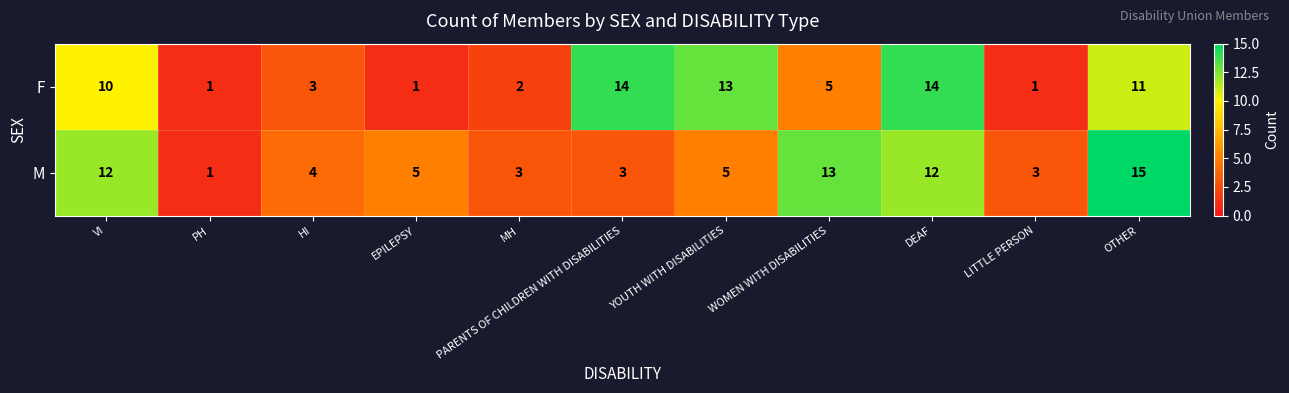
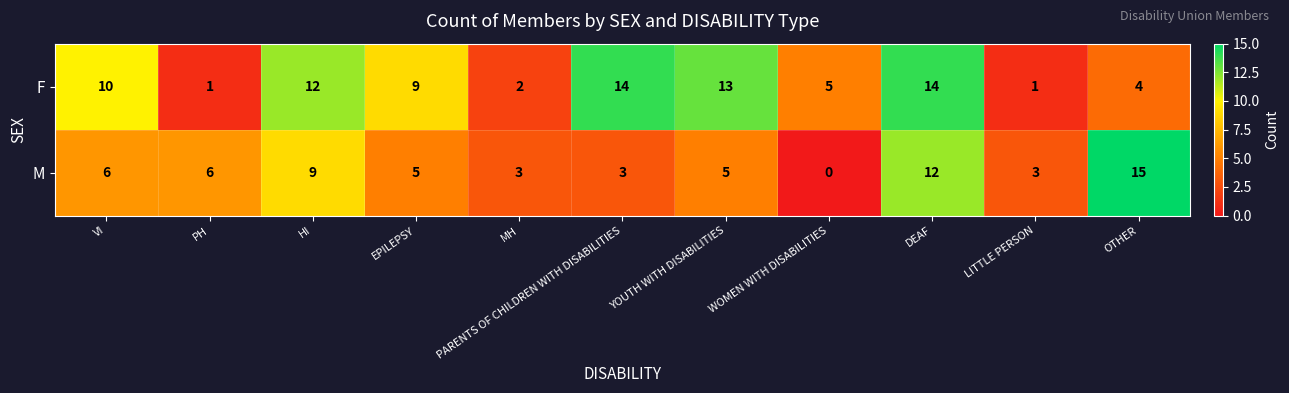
  {
    "F": {
      "VI": 10,
      "PH": 1,
-     "HI": 3,
-     "EPILEPSY": 1,
+     "HI": 12,
+     "EPILEPSY": 9,
      "MH": 2,
      "PARENTS OF CHILDREN WITH DISABILITIES": 14,
      "YOUTH WITH DISABILITIES": 13,
      "WOMEN WITH DISABILITIES": 5,
      "DEAF": 14,
      "LITTLE PERSON": 1,
-     "OTHER": 11
+     "OTHER": 4
    },
    "M": {
-     "VI": 12,
-     "PH": 1,
-     "HI": 4,
+     "VI": 6,
+     "PH": 6,
+     "HI": 9,
      "EPILEPSY": 5,
      "MH": 3,
      "PARENTS OF CHILDREN WITH DISABILITIES": 3,
      "YOUTH WITH DISABILITIES": 5,
-     "WOMEN WITH DISABILITIES": 13,
+     "WOMEN WITH DISABILITIES": 0,
      "DEAF": 12,
      "LITTLE PERSON": 3,
      "OTHER": 15
    }
  }
